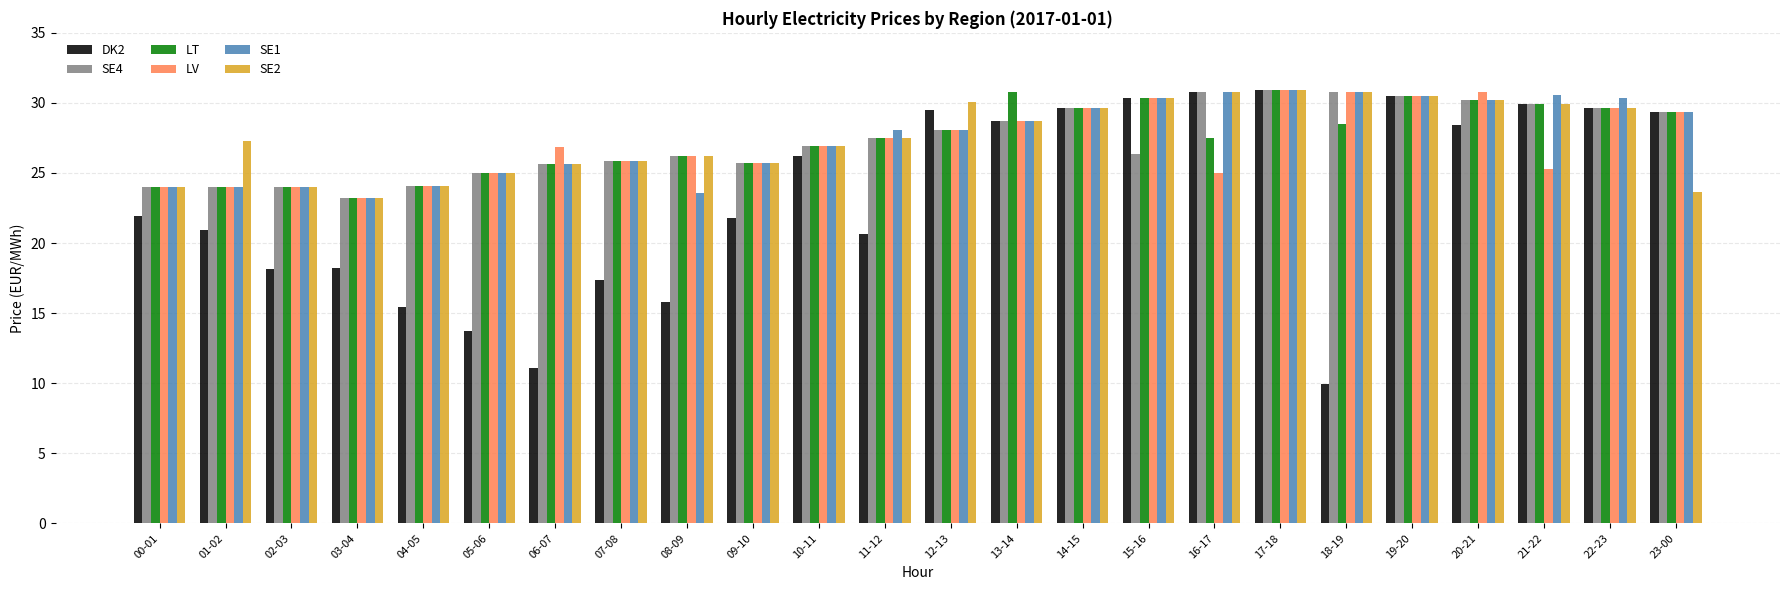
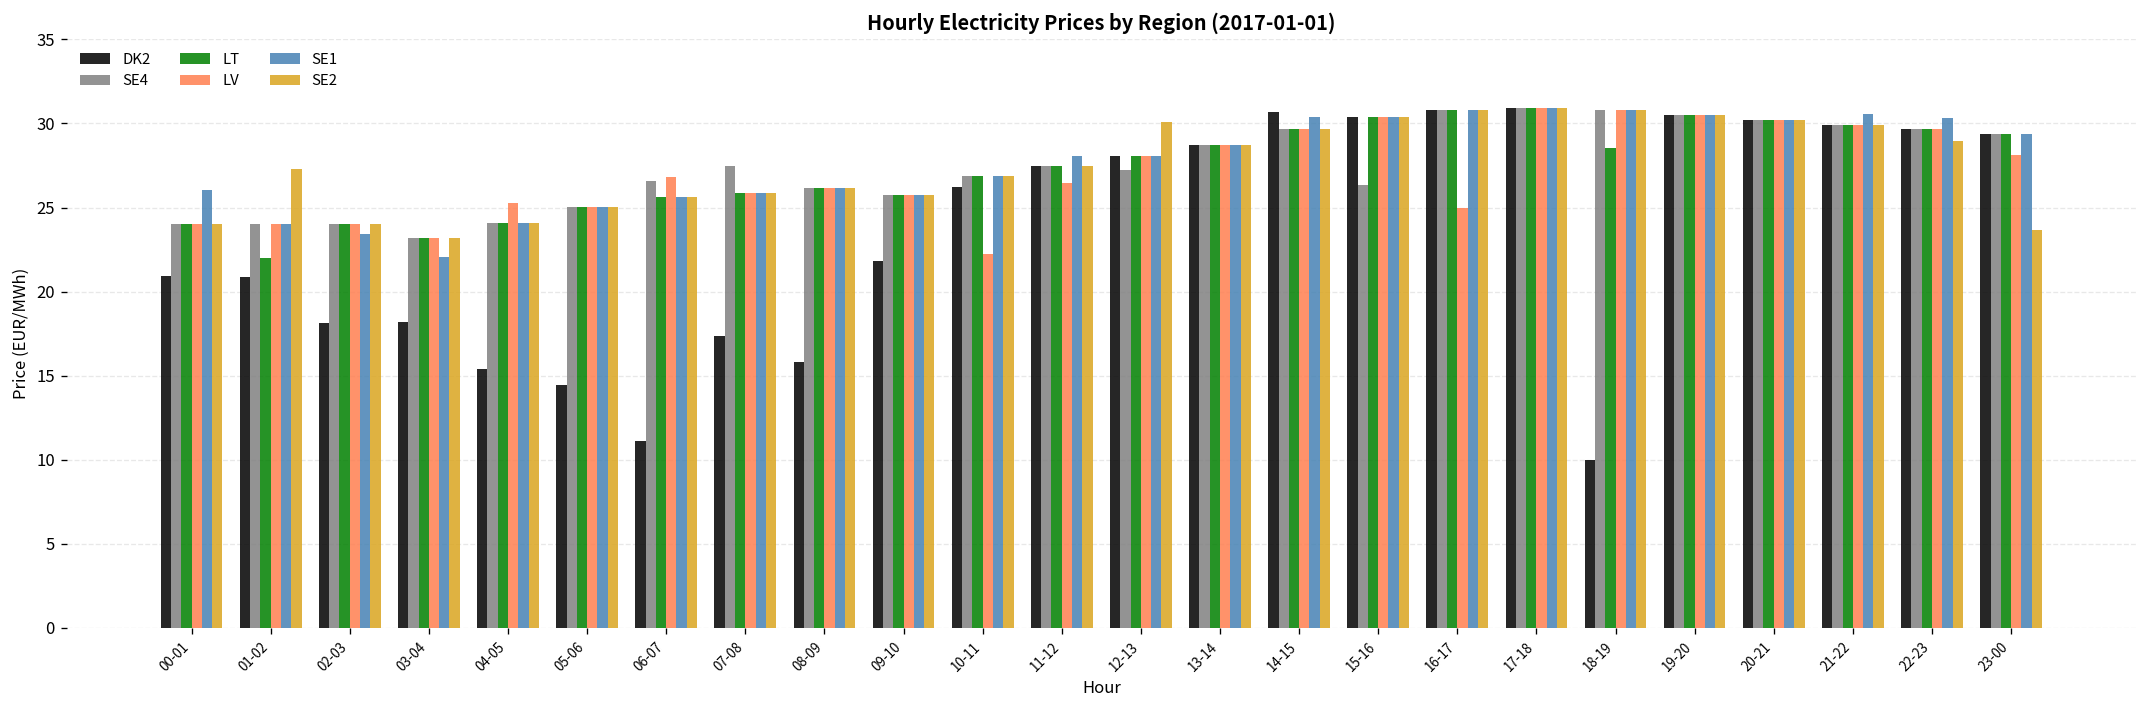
  {
    "DK2": {
-     "00-01": 21.9,
+     "00-01": 21.0,
      "01-02": 20.9,
      "02-03": 18.1,
      "03-04": 18.2,
      "04-05": 15.4,
-     "05-06": 13.8,
+     "05-06": 14.4,
      "06-07": 11.1,
      "07-08": 17.4,
      "08-09": 15.8,
      "09-10": 21.8,
      "10-11": 26.2,
-     "11-12": 20.7,
-     "12-13": 29.5,
+     "11-12": 27.5,
+     "12-13": 28.0,
      "13-14": 28.7,
-     "14-15": 29.7,
+     "14-15": 30.7,
      "15-16": 30.4,
      "16-17": 30.8,
      "17-18": 30.9,
      "18-19": 10.0,
      "19-20": 30.5,
-     "20-21": 28.4,
+     "20-21": 30.2,
      "21-22": 29.9,
      "22-23": 29.7,
      "23-00": 29.4
    },
    "SE4": {
      "00-01": 24.0,
      "01-02": 24.0,
      "02-03": 24.0,
      "03-04": 23.2,
      "04-05": 24.1,
      "05-06": 25.0,
-     "06-07": 25.6,
-     "07-08": 25.9,
+     "06-07": 26.6,
+     "07-08": 27.5,
      "08-09": 26.2,
      "09-10": 25.7,
      "10-11": 26.9,
      "11-12": 27.5,
-     "12-13": 28.0,
+     "12-13": 27.2,
      "13-14": 28.7,
      "14-15": 29.7,
      "15-16": 26.4,
      "16-17": 30.8,
      "17-18": 30.9,
      "18-19": 30.8,
      "19-20": 30.5,
      "20-21": 30.2,
      "21-22": 29.9,
      "22-23": 29.7,
      "23-00": 29.4
    },
    "LT": {
      "00-01": 24.0,
-     "01-02": 24.0,
+     "01-02": 22.0,
      "02-03": 24.0,
      "03-04": 23.2,
      "04-05": 24.1,
      "05-06": 25.0,
      "06-07": 25.6,
      "07-08": 25.9,
      "08-09": 26.2,
      "09-10": 25.7,
      "10-11": 26.9,
      "11-12": 27.5,
      "12-13": 28.0,
-     "13-14": 30.8,
+     "13-14": 28.7,
      "14-15": 29.7,
      "15-16": 30.4,
-     "16-17": 27.5,
+     "16-17": 30.8,
      "17-18": 30.9,
      "18-19": 28.5,
      "19-20": 30.5,
      "20-21": 30.2,
      "21-22": 29.9,
      "22-23": 29.7,
      "23-00": 29.4
    },
    "LV": {
      "00-01": 24.0,
      "01-02": 24.0,
      "02-03": 24.0,
      "03-04": 23.2,
-     "04-05": 24.1,
+     "04-05": 25.3,
      "05-06": 25.0,
      "06-07": 26.8,
      "07-08": 25.9,
      "08-09": 26.2,
      "09-10": 25.7,
-     "10-11": 26.9,
-     "11-12": 27.5,
+     "10-11": 22.2,
+     "11-12": 26.5,
      "12-13": 28.0,
      "13-14": 28.7,
      "14-15": 29.7,
      "15-16": 30.4,
      "16-17": 25.0,
      "17-18": 30.9,
      "18-19": 30.8,
      "19-20": 30.5,
-     "20-21": 30.8,
-     "21-22": 25.3,
+     "20-21": 30.2,
+     "21-22": 29.9,
      "22-23": 29.7,
-     "23-00": 29.4
+     "23-00": 28.1
    },
    "SE1": {
-     "00-01": 24.0,
+     "00-01": 26.1,
      "01-02": 24.0,
-     "02-03": 24.0,
-     "03-04": 23.2,
+     "02-03": 23.4,
+     "03-04": 22.1,
      "04-05": 24.1,
      "05-06": 25.0,
      "06-07": 25.6,
      "07-08": 25.9,
-     "08-09": 23.6,
+     "08-09": 26.2,
      "09-10": 25.7,
      "10-11": 26.9,
      "11-12": 28.1,
      "12-13": 28.0,
      "13-14": 28.7,
-     "14-15": 29.7,
+     "14-15": 30.4,
      "15-16": 30.4,
      "16-17": 30.8,
      "17-18": 30.9,
      "18-19": 30.8,
      "19-20": 30.5,
      "20-21": 30.2,
      "21-22": 30.6,
      "22-23": 30.3,
      "23-00": 29.4
    },
    "SE2": {
      "00-01": 24.0,
      "01-02": 27.3,
      "02-03": 24.0,
      "03-04": 23.2,
      "04-05": 24.1,
      "05-06": 25.0,
      "06-07": 25.6,
      "07-08": 25.9,
      "08-09": 26.2,
      "09-10": 25.7,
      "10-11": 26.9,
      "11-12": 27.5,
      "12-13": 30.1,
      "13-14": 28.7,
      "14-15": 29.7,
      "15-16": 30.4,
      "16-17": 30.8,
      "17-18": 30.9,
      "18-19": 30.8,
      "19-20": 30.5,
      "20-21": 30.2,
      "21-22": 29.9,
-     "22-23": 29.7,
+     "22-23": 29.0,
      "23-00": 23.7
    }
  }
